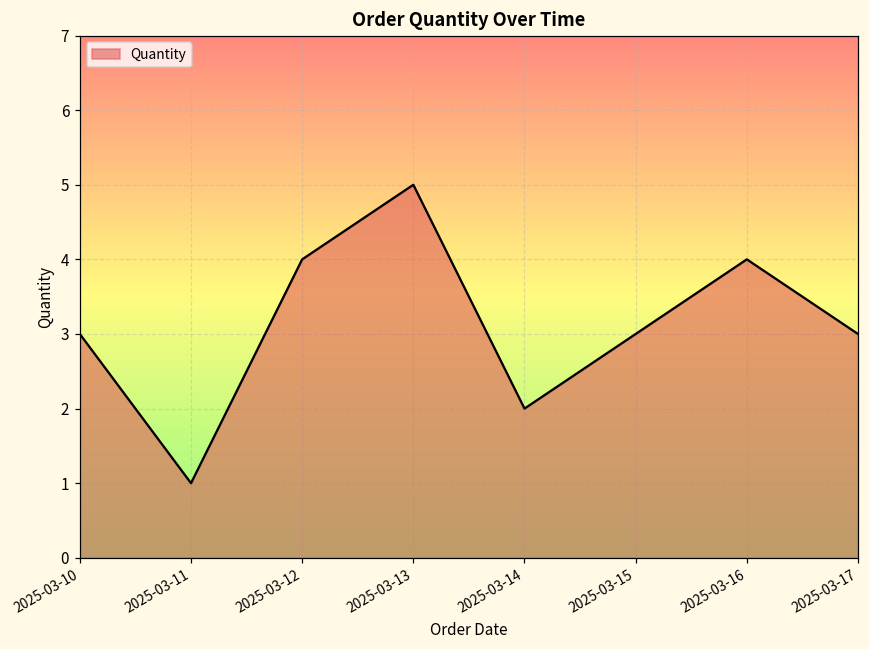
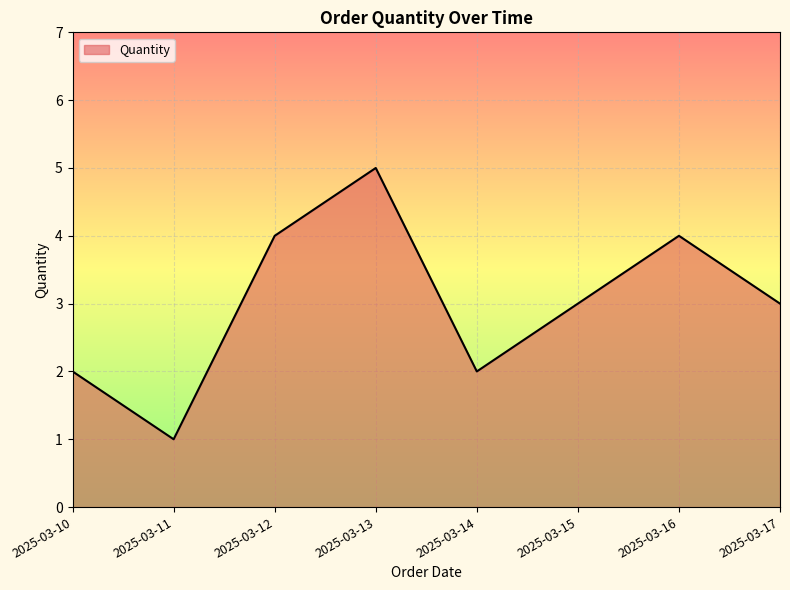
  {
-   "2025-03-10": 3,
+   "2025-03-10": 2,
    "2025-03-11": 1,
    "2025-03-12": 4,
    "2025-03-13": 5,
    "2025-03-14": 2,
    "2025-03-15": 3,
    "2025-03-16": 4,
    "2025-03-17": 3
  }
